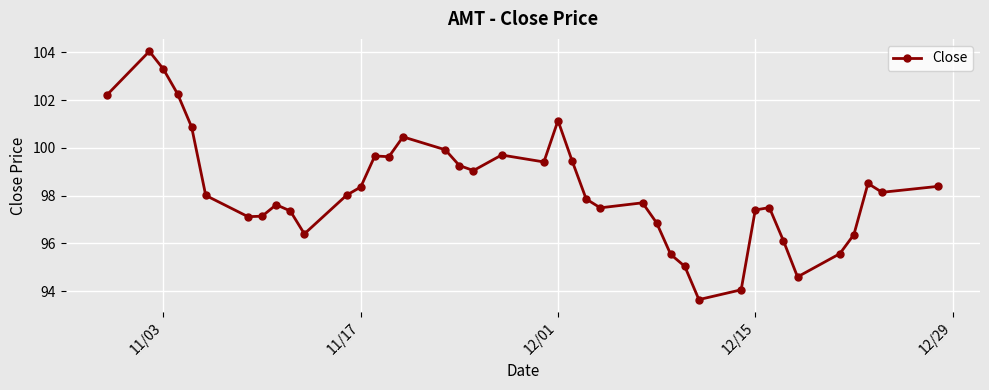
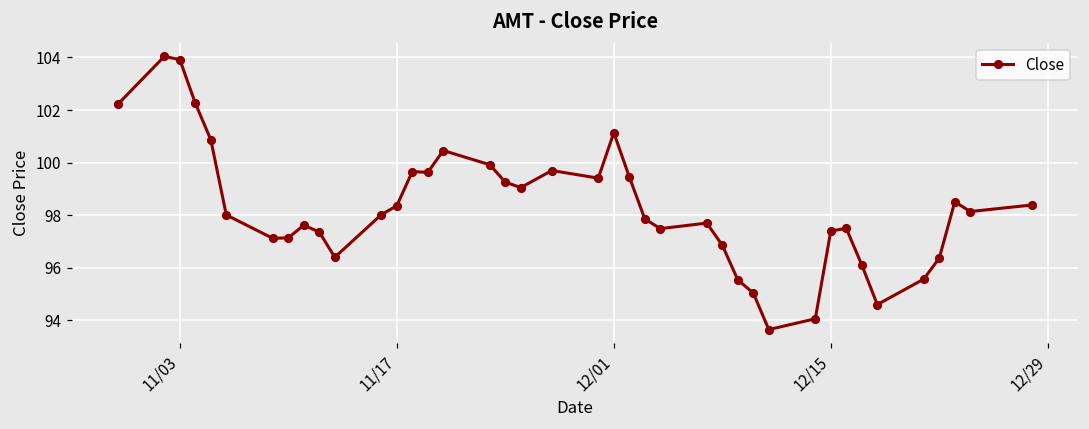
  {
-   "11/03": 103.3,
+   "11/03": 103.9,
    "11/17": 98.4,
    "12/01": 101.1,
    "12/15": 97.4
  }
